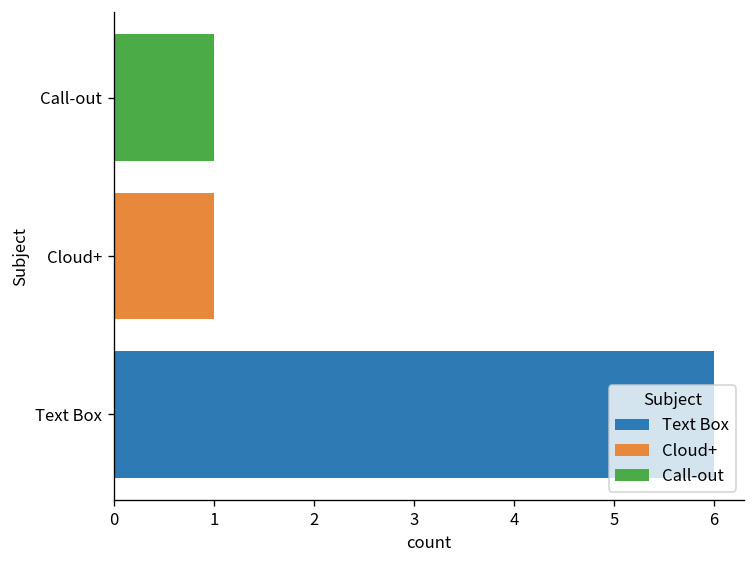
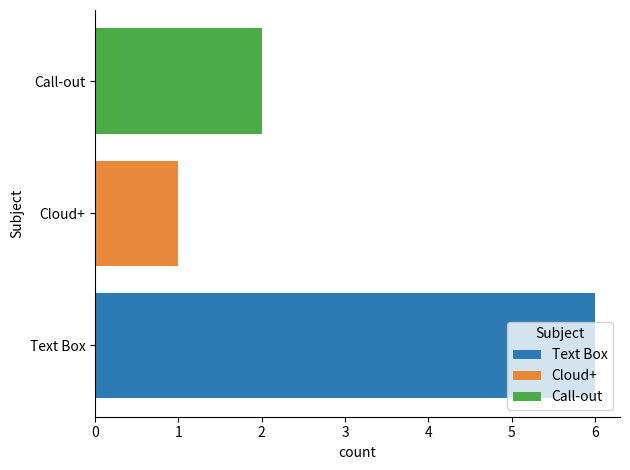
  {
    "Cloud+": {
      "Cloud+": 1
    },
    "Call-out": {
-     "Call-out": 1
+     "Call-out": 2
    }
  }
